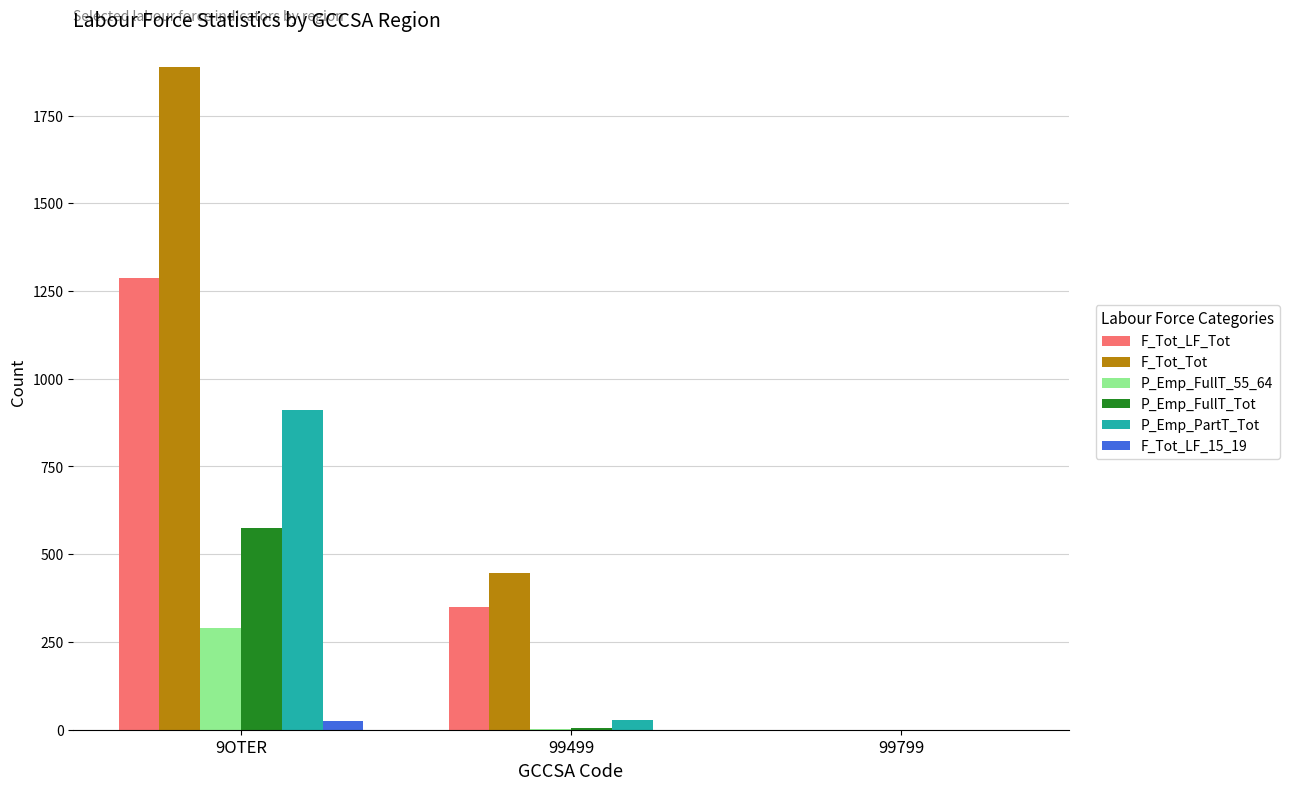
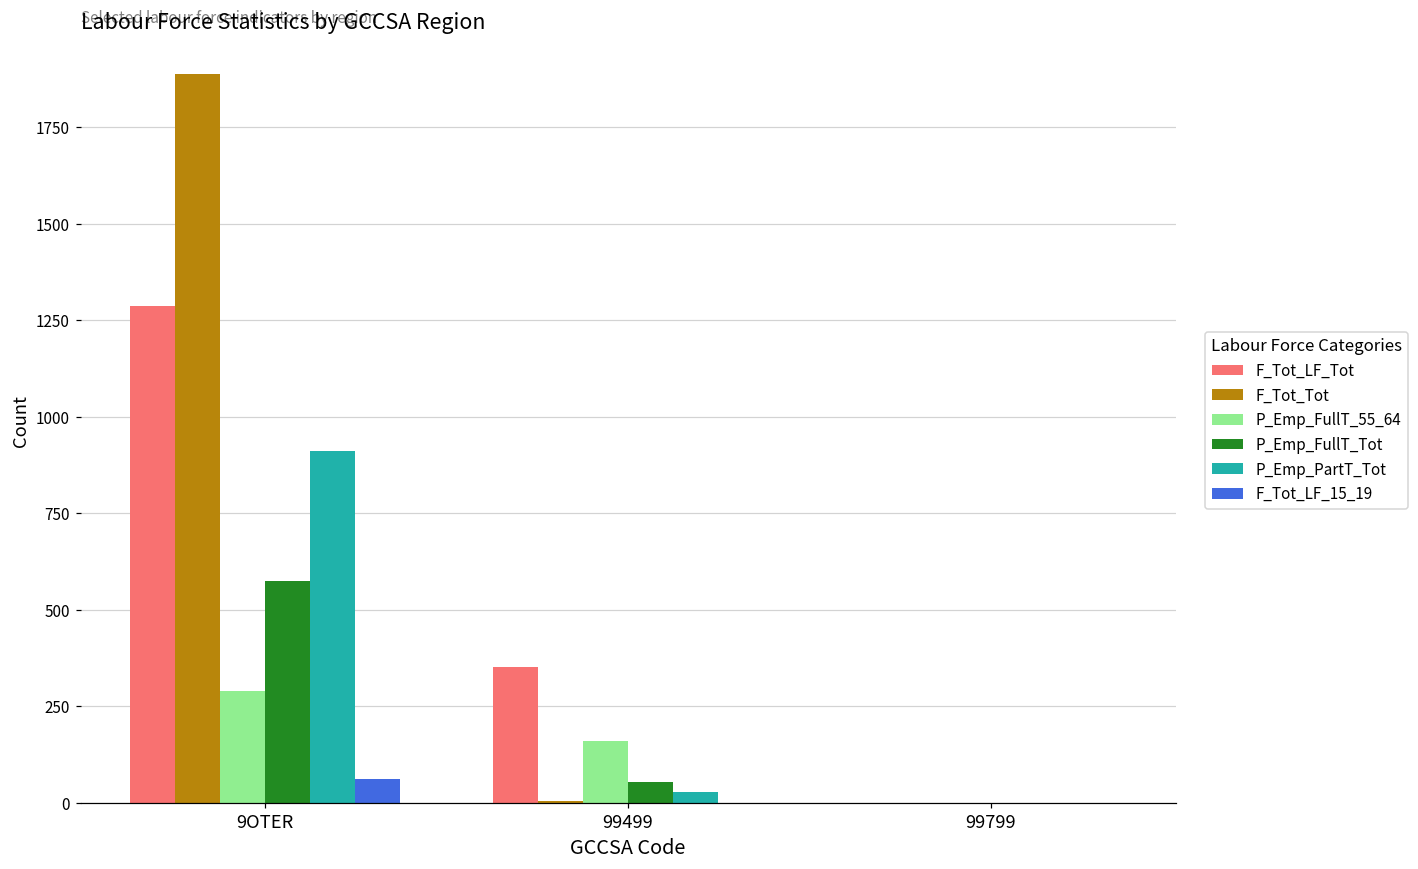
  {
    "F_Tot_LF_Tot": {
      "9OTER": 1290,
      "99499": 350,
      "99799": 0
    },
    "F_Tot_Tot": {
      "9OTER": 1890,
-     "99499": 450,
+     "99499": 0,
      "99799": 0
    },
    "P_Emp_FullT_55_64": {
      "9OTER": 290,
-     "99499": 0,
+     "99499": 160,
      "99799": 0
    },
    "P_Emp_FullT_Tot": {
      "9OTER": 570,
-     "99499": 10,
+     "99499": 50,
      "99799": 0
    },
    "P_Emp_PartT_Tot": {
      "9OTER": 910,
      "99499": 30,
      "99799": 0
    },
    "F_Tot_LF_15_19": {
-     "9OTER": 20,
+     "9OTER": 60,
      "99499": 0,
      "99799": 0
    }
  }
